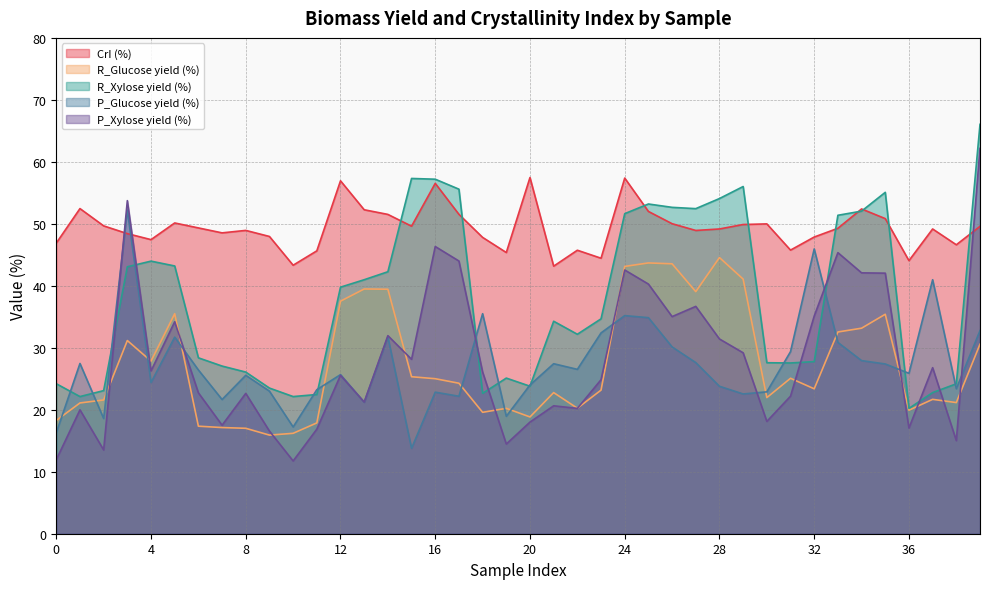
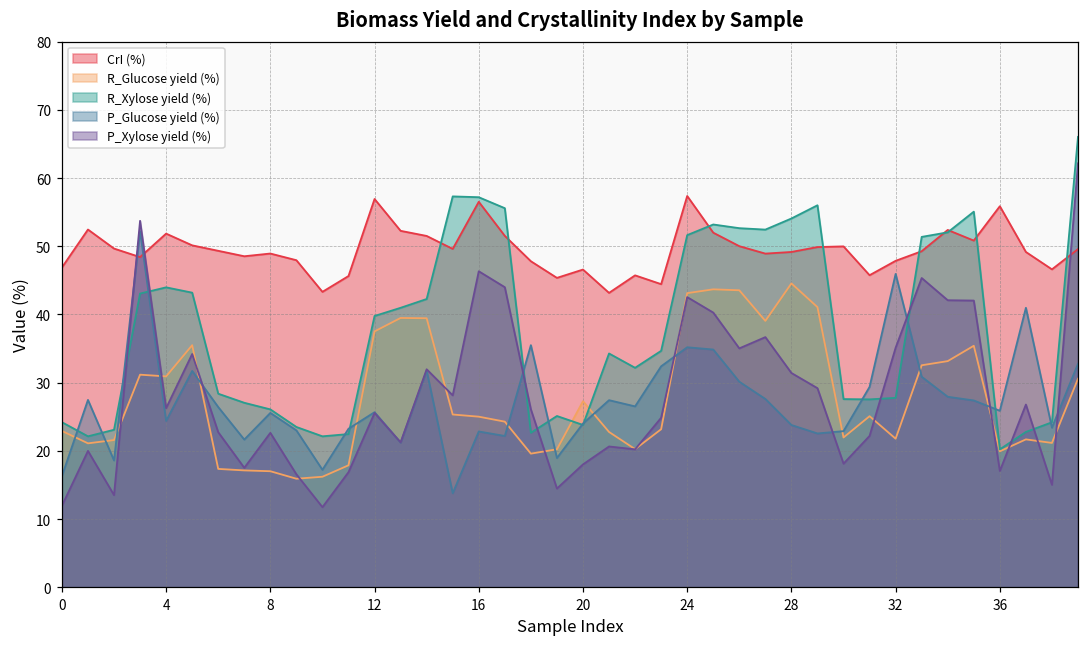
  {
    "CrI (%)": {
      "0": 47,
-     "4": 47,
+     "4": 52,
      "8": 49,
      "12": 57,
      "16": 57,
-     "20": 57,
+     "20": 47,
      "24": 57,
      "28": 49,
      "32": 48,
-     "36": 44
+     "36": 56
    },
    "R_Glucose yield (%)": {
-     "0": 18,
-     "4": 28,
+     "0": 23,
+     "4": 31,
      "8": 17,
      "12": 38,
      "16": 25,
-     "20": 19,
+     "20": 27,
      "24": 43,
      "28": 45,
-     "32": 23
+     "32": 22
    }
  }
